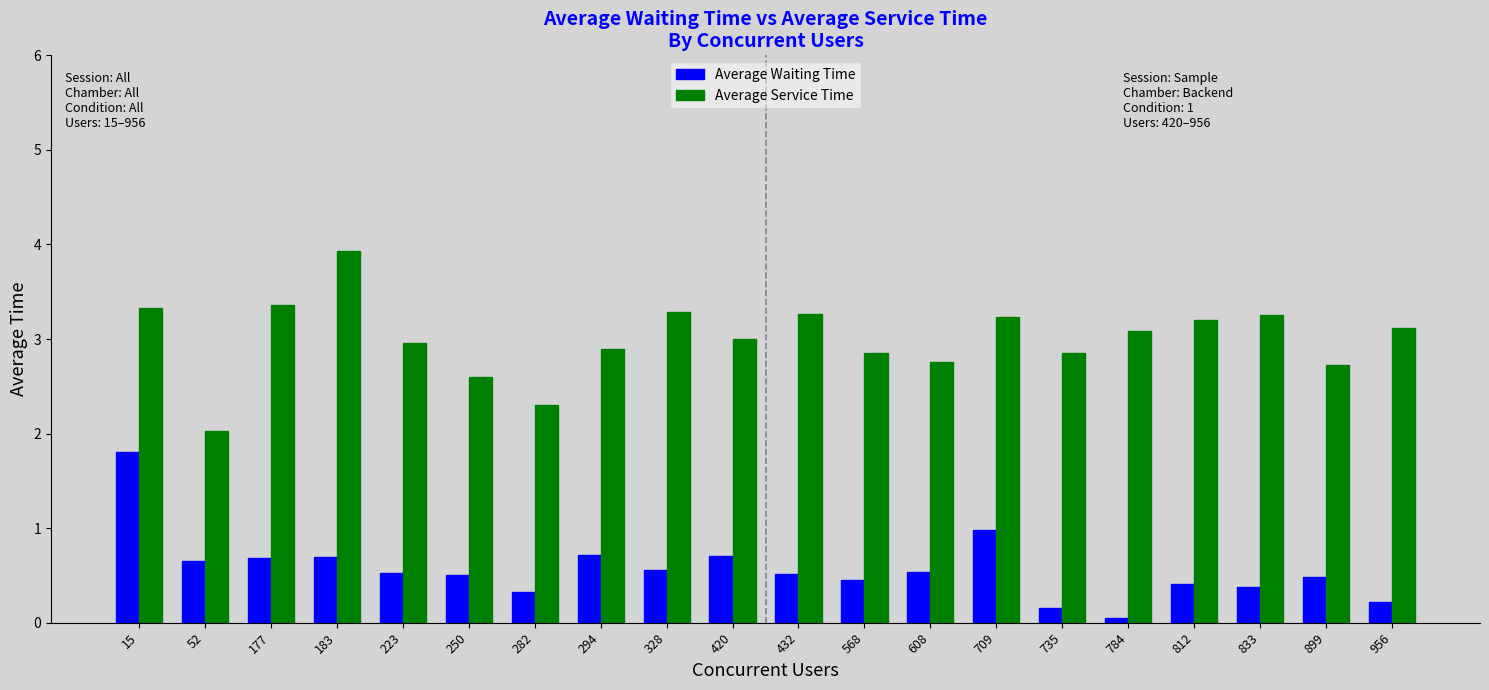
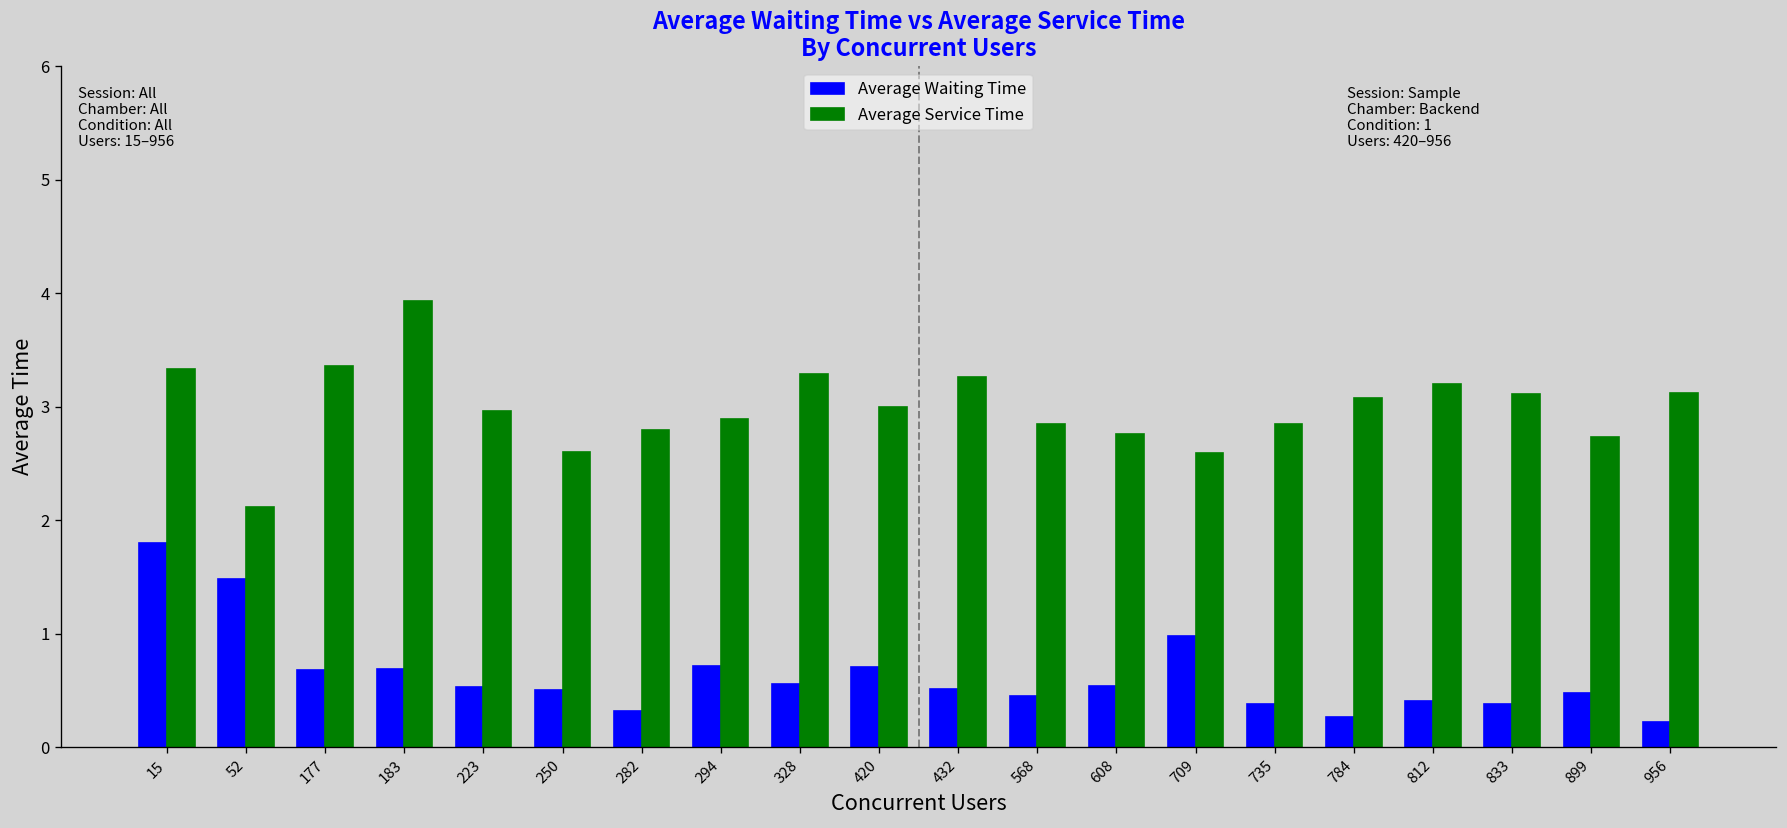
  {
    "Average Waiting Time": {
      "15": 1.8,
-     "52": 0.7,
+     "52": 1.5,
      "177": 0.7,
      "183": 0.7,
      "223": 0.5,
      "250": 0.5,
      "282": 0.3,
      "294": 0.7,
      "328": 0.6,
      "420": 0.7,
      "432": 0.5,
      "568": 0.5,
      "608": 0.5,
      "709": 1.0,
-     "735": 0.2,
-     "784": 0.1,
+     "735": 0.4,
+     "784": 0.3,
      "812": 0.4,
      "833": 0.4,
      "899": 0.5,
      "956": 0.2
    },
    "Average Service Time": {
      "15": 3.3,
-     "52": 2.0,
+     "52": 2.1,
      "177": 3.4,
      "183": 3.9,
      "223": 3.0,
      "250": 2.6,
-     "282": 2.3,
+     "282": 2.8,
      "294": 2.9,
      "328": 3.3,
      "420": 3.0,
      "432": 3.3,
      "568": 2.9,
      "608": 2.8,
-     "709": 3.2,
+     "709": 2.6,
      "735": 2.9,
      "784": 3.1,
      "812": 3.2,
-     "833": 3.3,
+     "833": 3.1,
      "899": 2.7,
      "956": 3.1
    }
  }
